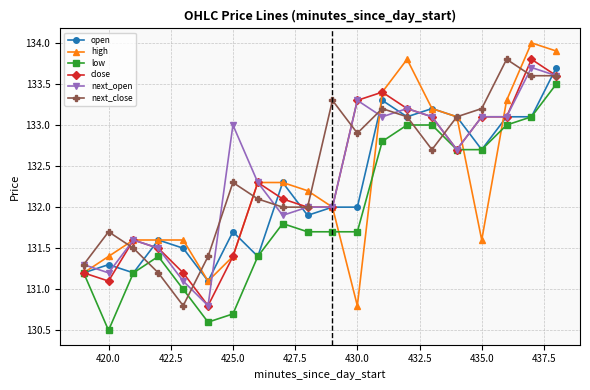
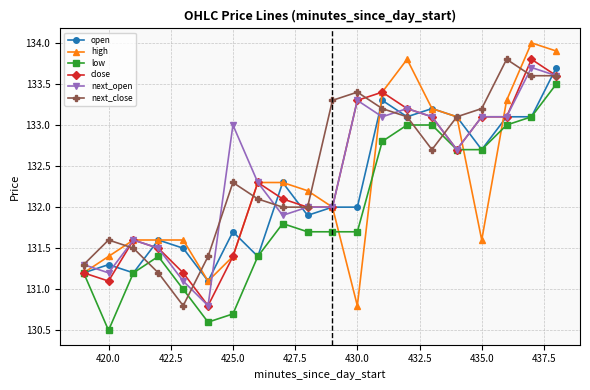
  {
    "open": {
      "420.0": 131.3,
      "425.0": 131.7,
      "430.0": 132.0
    },
    "high": {
      "420.0": 131.4,
      "430.0": 130.8,
      "435.0": 131.6
    },
    "low": {
      "420.0": 130.5,
      "425.0": 130.7,
      "430.0": 131.7
    },
    "close": {
      "420.0": 131.1
    },
    "next_open": {
      "420.0": 131.2,
      "425.0": 133.0
    },
    "next_close": {
-     "420.0": 131.7,
+     "420.0": 131.6,
      "425.0": 132.3,
-     "430.0": 132.9,
+     "430.0": 133.4,
      "435.0": 133.2
    }
  }
